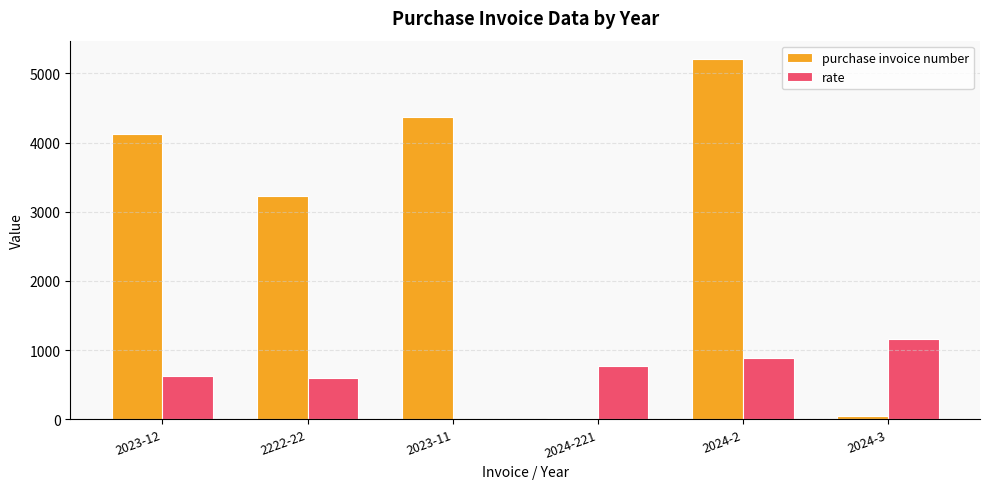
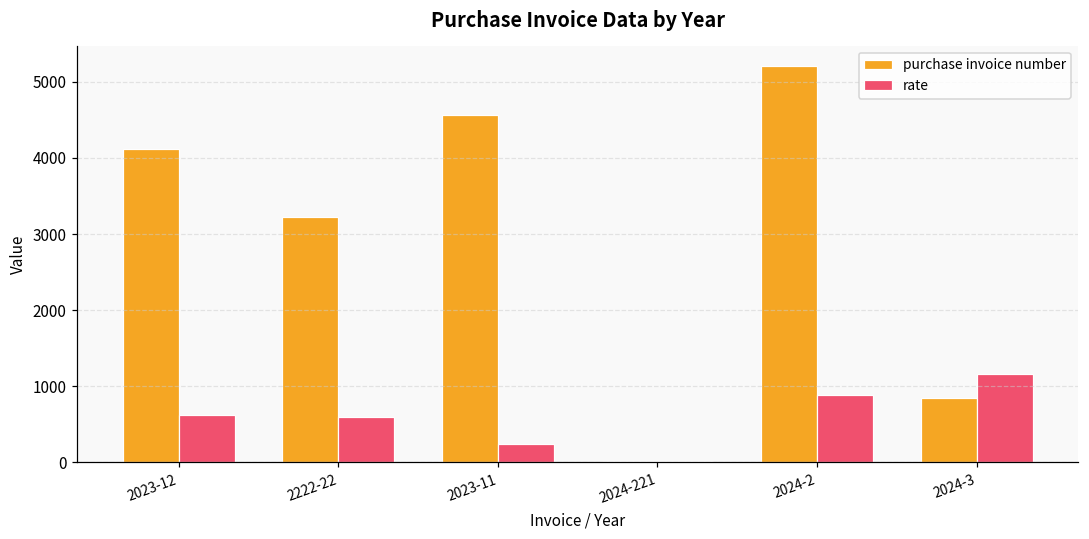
  {
    "purchase invoice number": {
      "2023-12": 4100,
      "2222-22": 3200,
-     "2023-11": 4400,
+     "2023-11": 4600,
      "2024-2": 5200,
-     "2024-3": 0
+     "2024-3": 800
    },
    "rate": {
      "2023-12": 600,
      "2222-22": 600,
-     "2023-11": 0,
-     "2024-221": 800,
+     "2023-11": 200,
+     "2024-221": 0,
      "2024-2": 900,
      "2024-3": 1200
    }
  }
